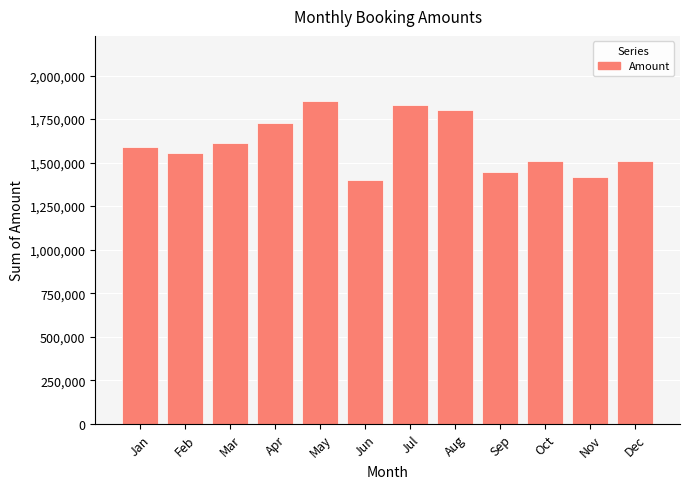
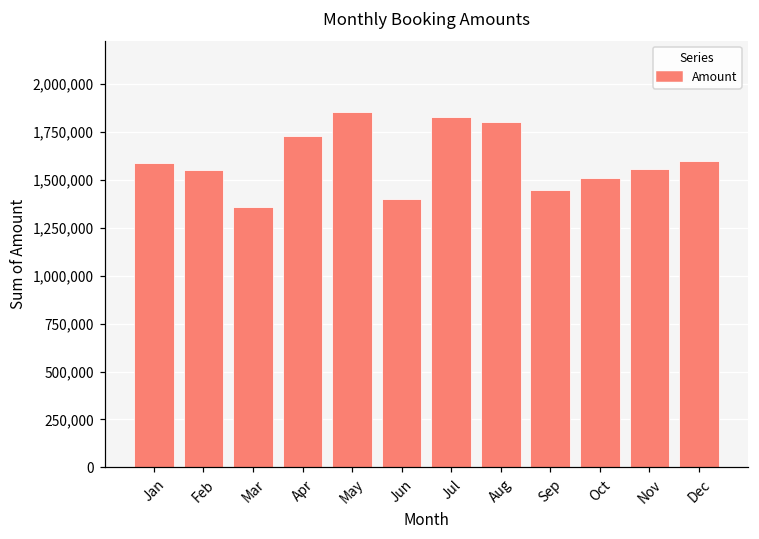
  {
    "Jan": "1,590,000",
    "Feb": "1,550,000",
-   "Mar": "1,610,000",
+   "Mar": "1,360,000",
    "Apr": "1,730,000",
    "May": "1,860,000",
    "Jun": "1,400,000",
    "Jul": "1,830,000",
    "Aug": "1,800,000",
    "Sep": "1,450,000",
    "Oct": "1,510,000",
-   "Nov": "1,410,000",
-   "Dec": "1,510,000"
+   "Nov": "1,560,000",
+   "Dec": "1,600,000"
  }
